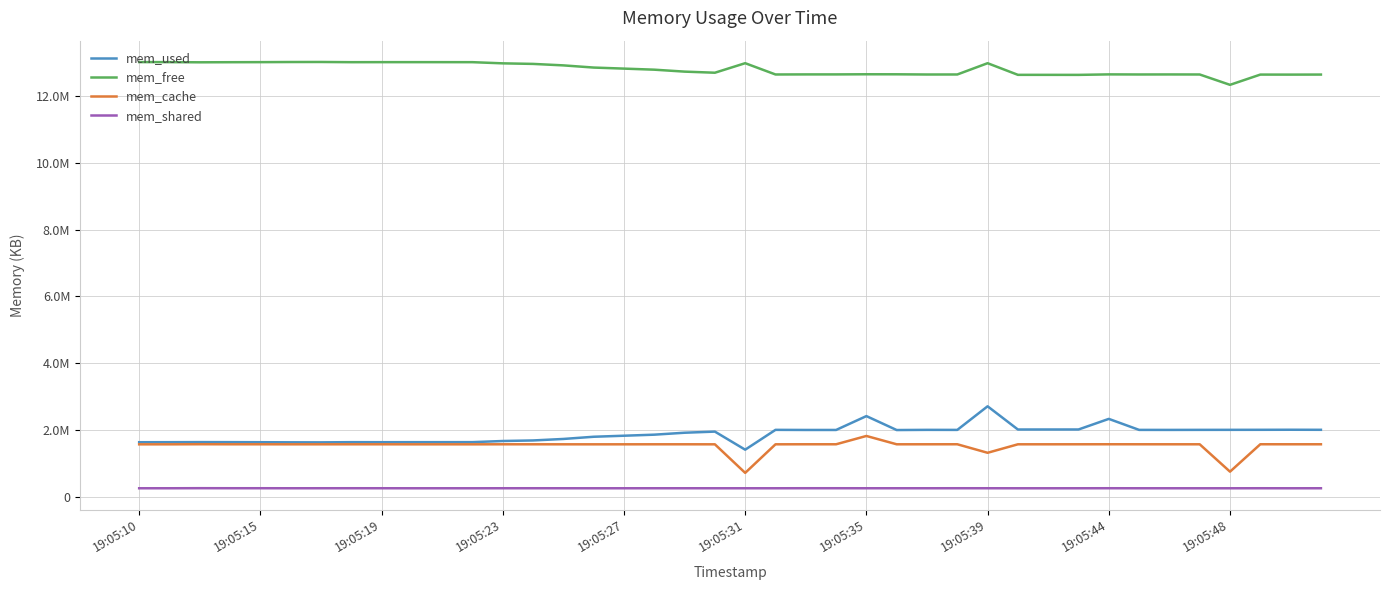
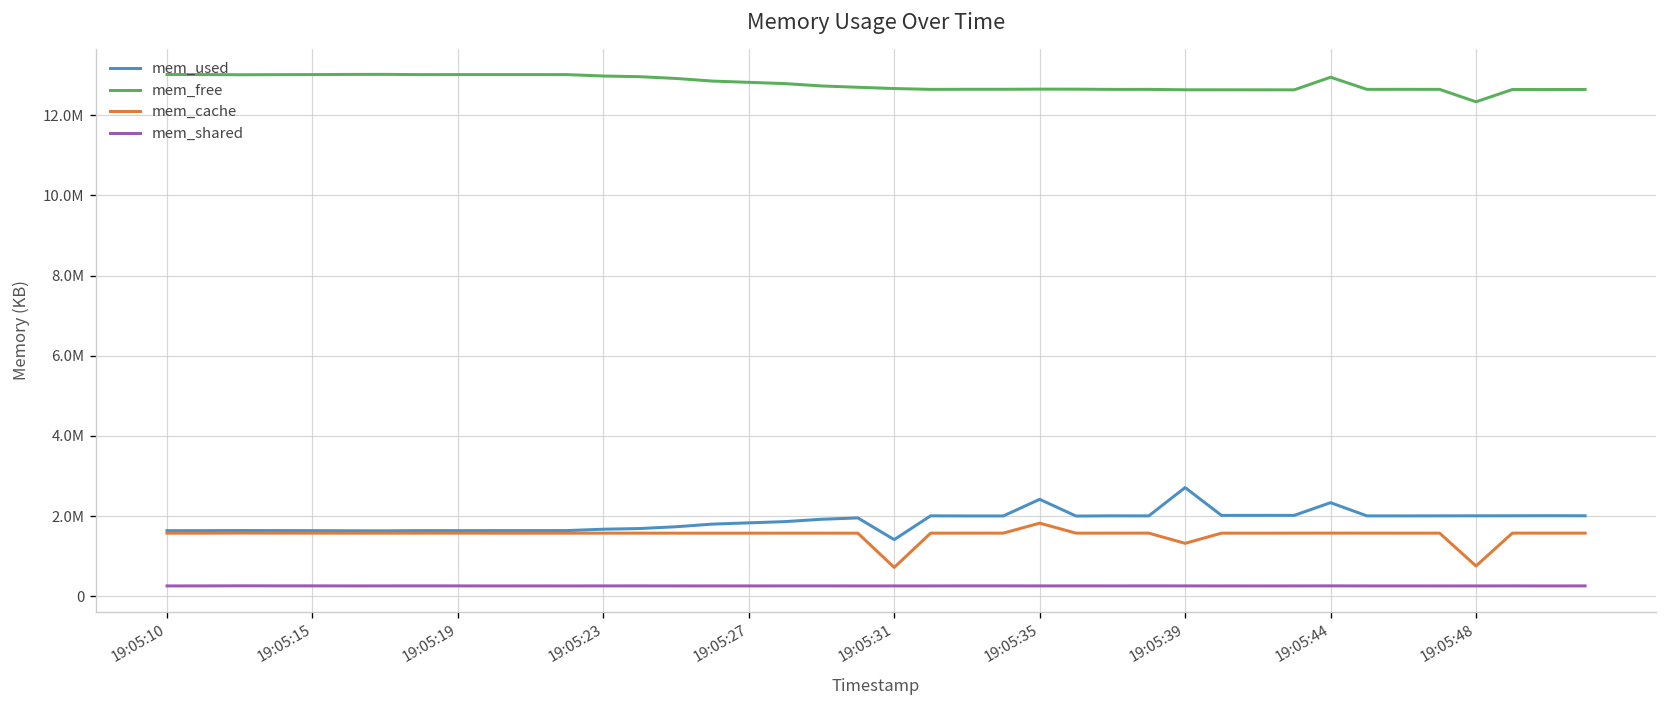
  {
    "mem_used": {
      "19:05:23": 1700000,
      "19:05:27": 1800000,
      "19:05:31": 1400000,
      "19:05:35": 2400000,
      "19:05:39": 2700000,
      "19:05:44": 2300000,
      "19:05:48": 2000000
    },
    "mem_free": {
      "19:05:10": 13000000,
      "19:05:15": 13000000,
      "19:05:19": 13000000,
      "19:05:23": 13000000,
      "19:05:27": 12800000,
-     "19:05:31": 13000000,
+     "19:05:31": 12700000,
      "19:05:35": 12700000,
-     "19:05:39": 13000000,
-     "19:05:44": 12600000,
+     "19:05:39": 12600000,
+     "19:05:44": 12900000,
      "19:05:48": 12300000
    },
    "mem_cache": {
      "19:05:23": 1600000,
      "19:05:27": 1600000,
      "19:05:31": 700000,
      "19:05:35": 1800000,
      "19:05:39": 1300000,
      "19:05:44": 1600000,
      "19:05:48": 800000
    },
    "mem_shared": {
      "19:05:10": 300000,
      "19:05:15": 300000,
      "19:05:19": 300000,
      "19:05:23": 300000,
      "19:05:27": 300000,
      "19:05:31": 300000,
      "19:05:35": 300000,
      "19:05:39": 300000,
      "19:05:44": 300000,
      "19:05:48": 300000
    }
  }
